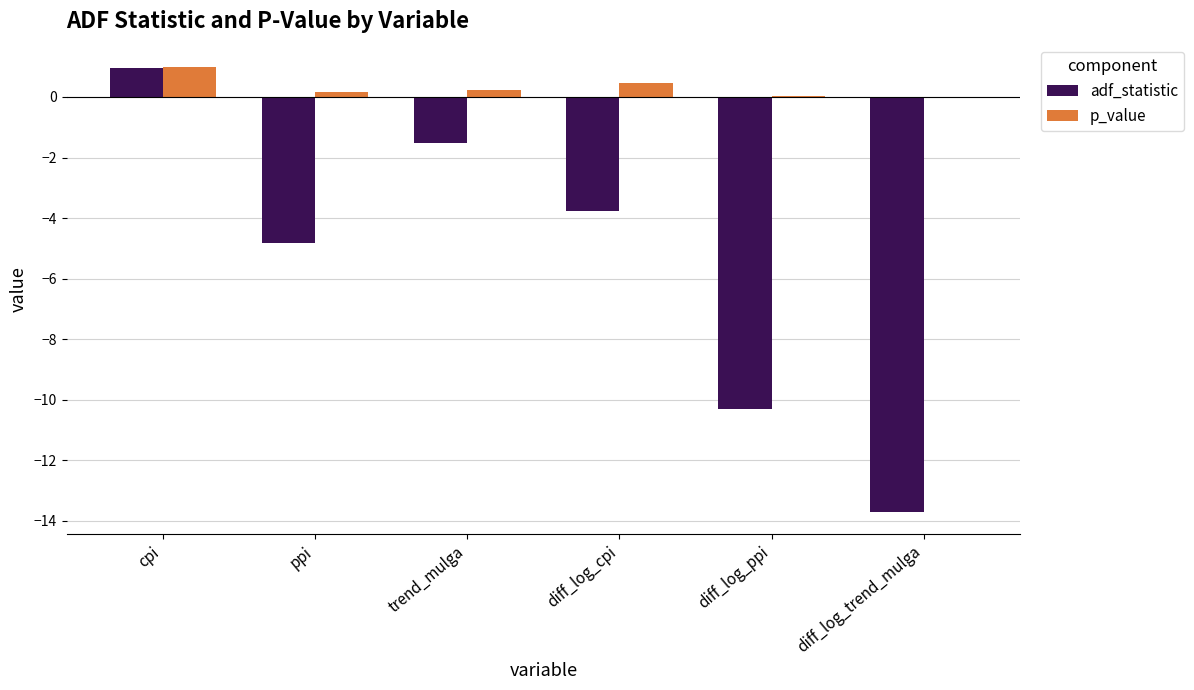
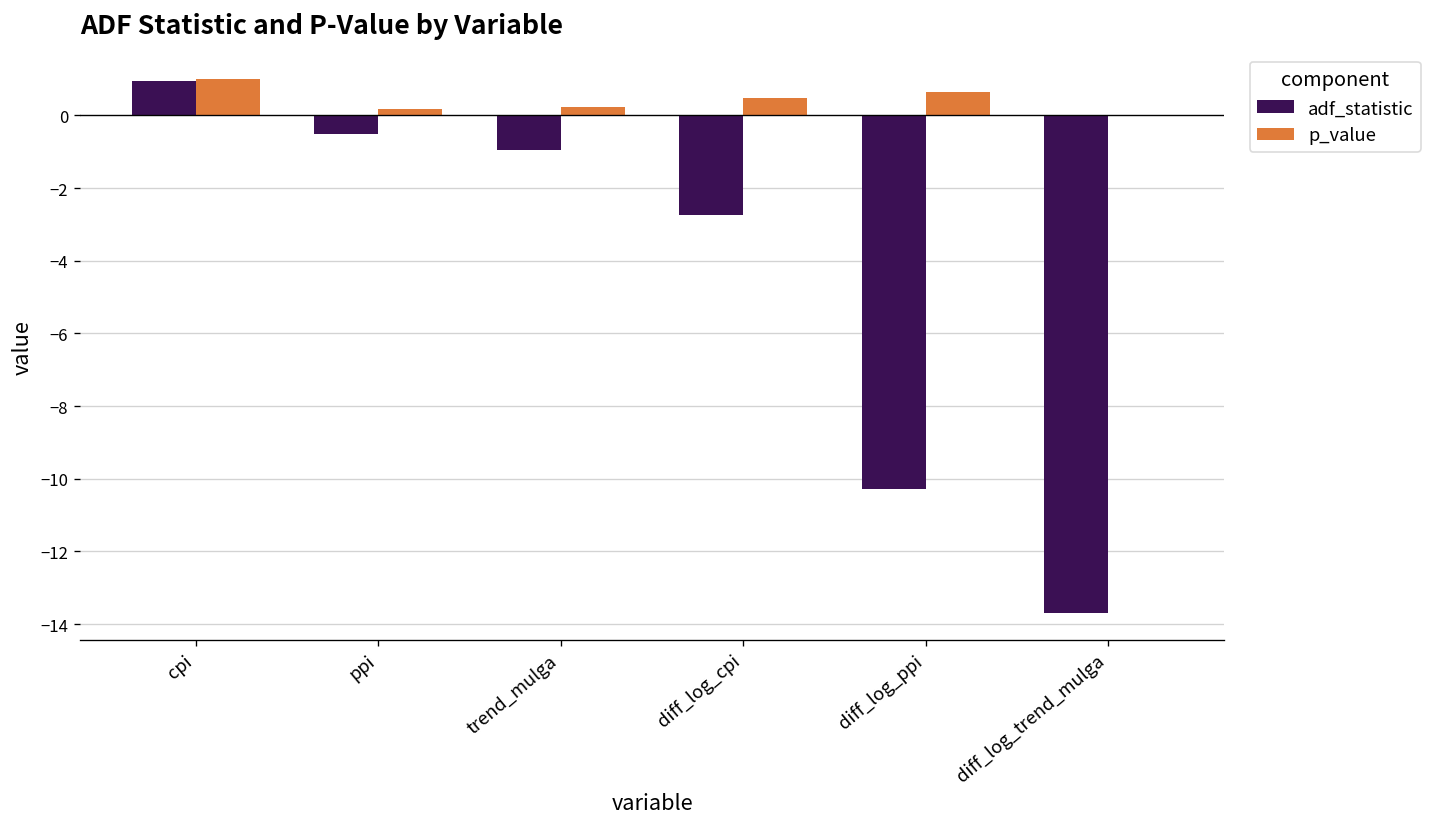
  {
    "adf_statistic": {
      "cpi": 0.9,
-     "ppi": -4.8,
-     "trend_mulga": -1.5,
-     "diff_log_cpi": -3.8,
+     "ppi": -0.5,
+     "trend_mulga": -1.0,
+     "diff_log_cpi": -2.7,
      "diff_log_ppi": -10.3,
      "diff_log_trend_mulga": -13.7
    },
    "p_value": {
      "cpi": 1.0,
      "ppi": 0.2,
      "trend_mulga": 0.2,
      "diff_log_cpi": 0.5,
-     "diff_log_ppi": 0.0
+     "diff_log_ppi": 0.7
    }
  }
